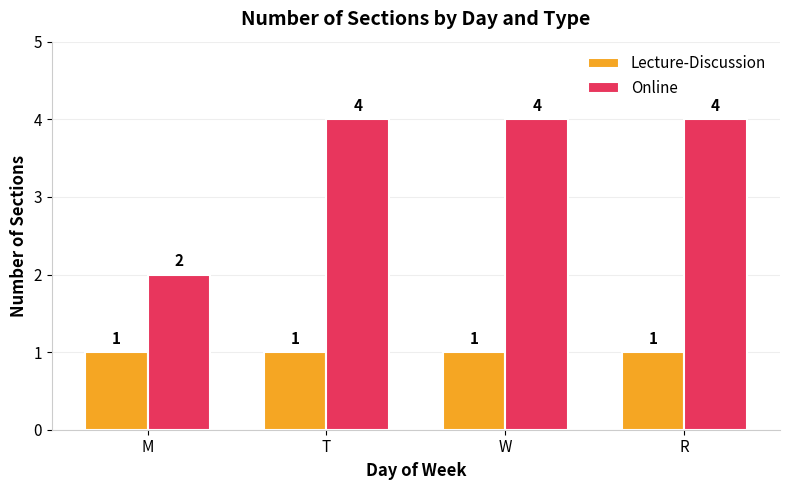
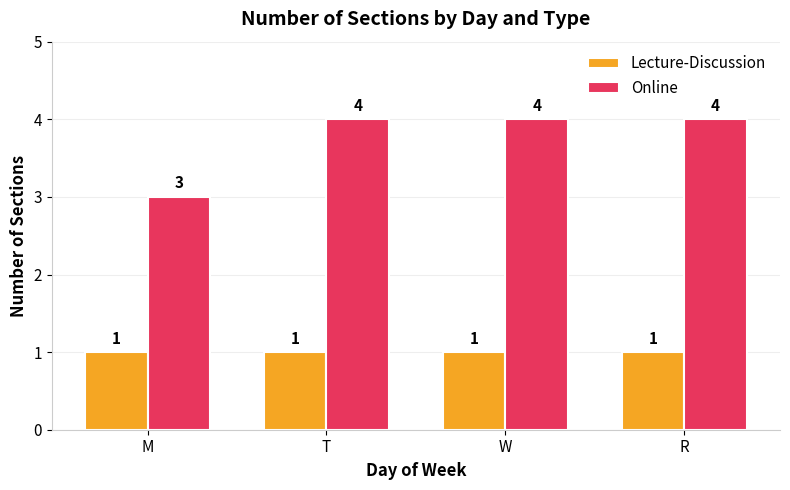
  {
    "Lecture-Discussion": {
      "M": 1,
      "T": 1,
      "W": 1,
      "R": 1
    },
    "Online": {
-     "M": 2,
+     "M": 3,
      "T": 4,
      "W": 4,
      "R": 4
    }
  }
